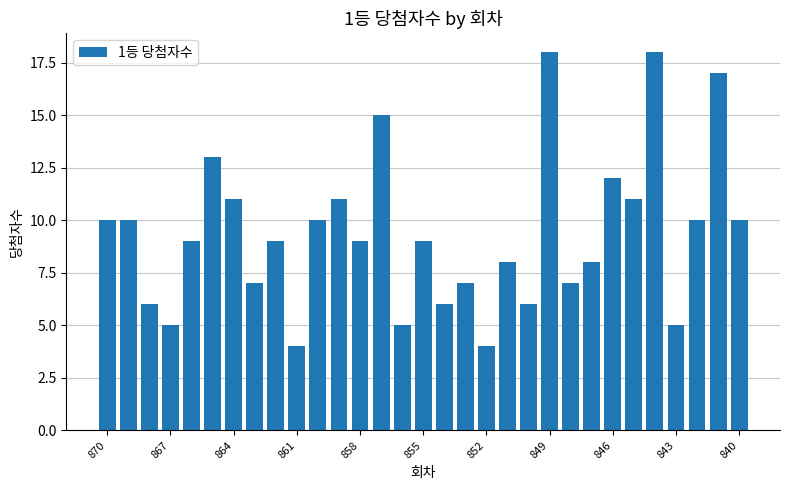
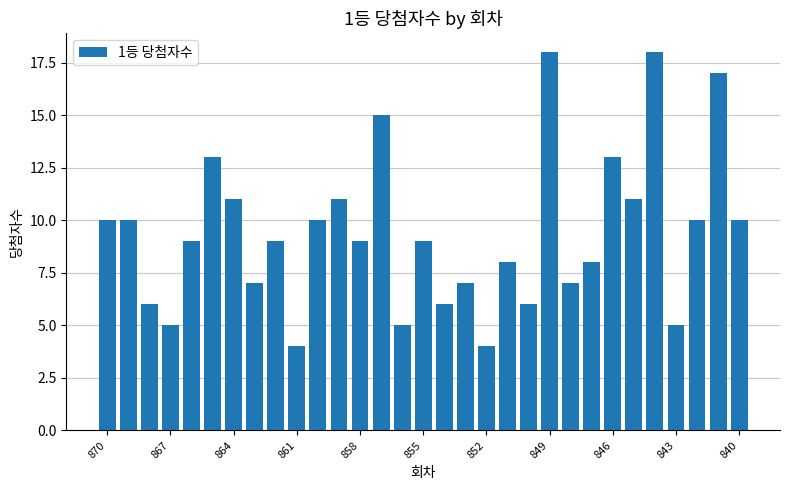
  {
    "870": 10,
    "867": 5,
    "864": 11,
    "861": 4,
    "858": 9,
    "855": 9,
    "852": 4,
    "849": 18,
-   "846": 12,
+   "846": 13,
    "843": 5,
    "840": 10
  }
